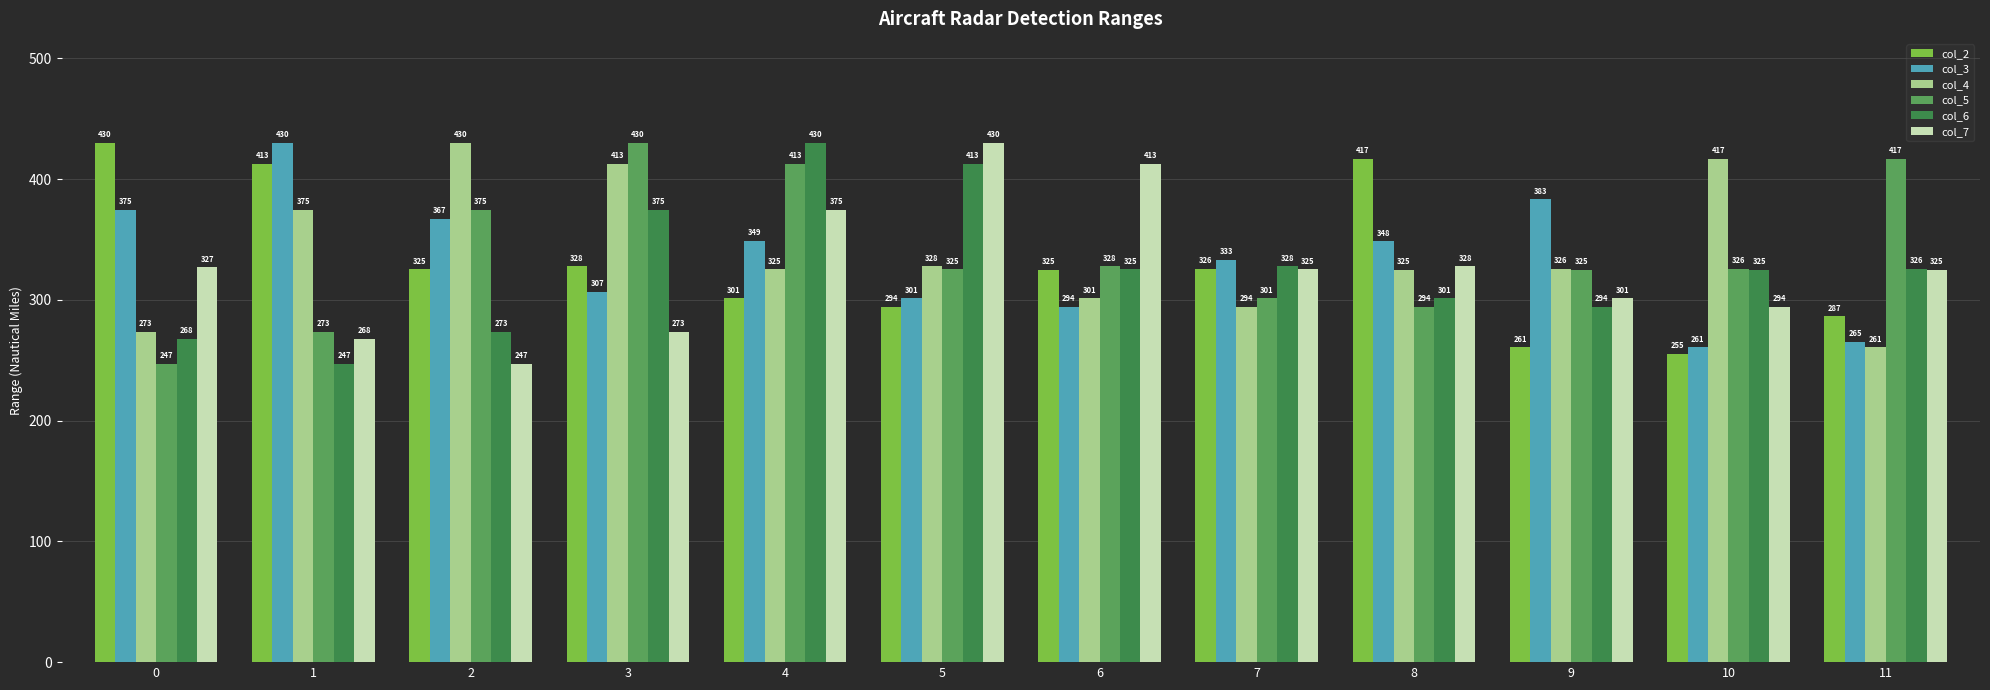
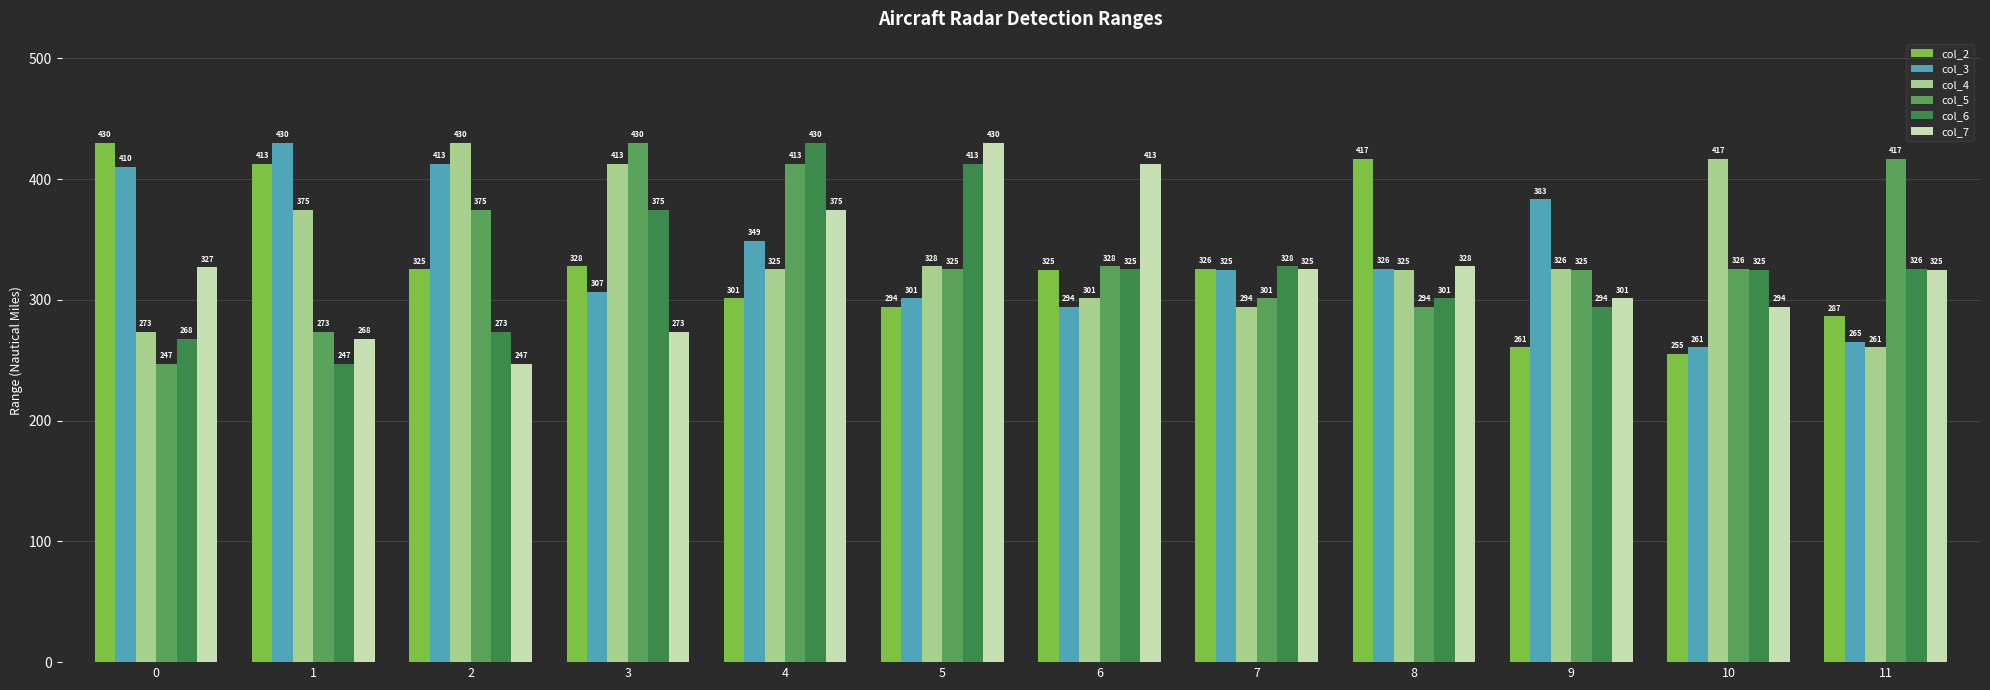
  {
    "col_3": {
-     "0": 375,
+     "0": 410,
      "1": 430,
-     "2": 367,
+     "2": 413,
      "3": 307,
      "4": 349,
      "5": 301,
      "6": 294,
-     "7": 333,
-     "8": 348,
+     "7": 325,
+     "8": 326,
      "9": 383,
      "10": 261,
      "11": 265
    }
  }
